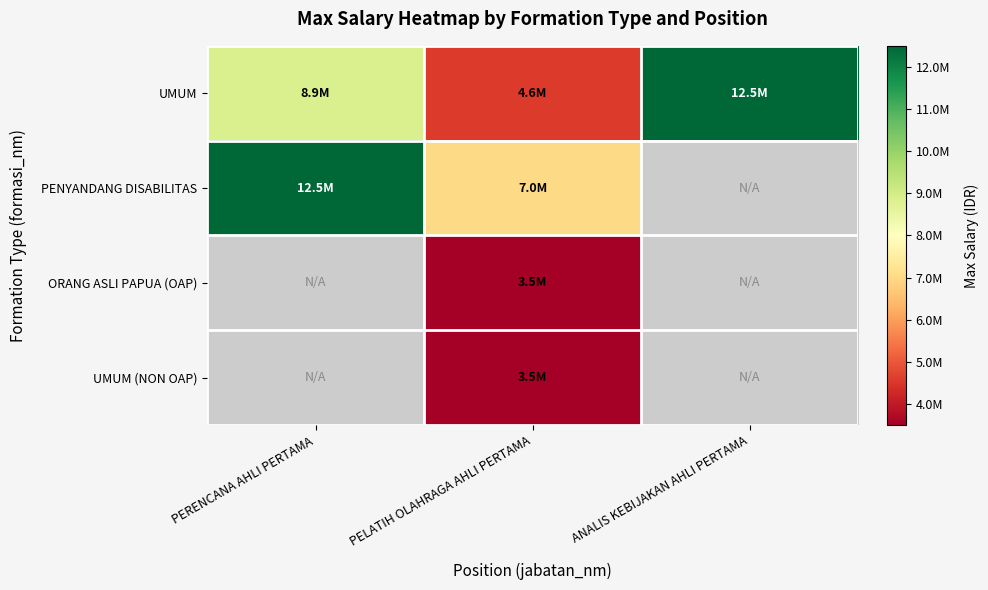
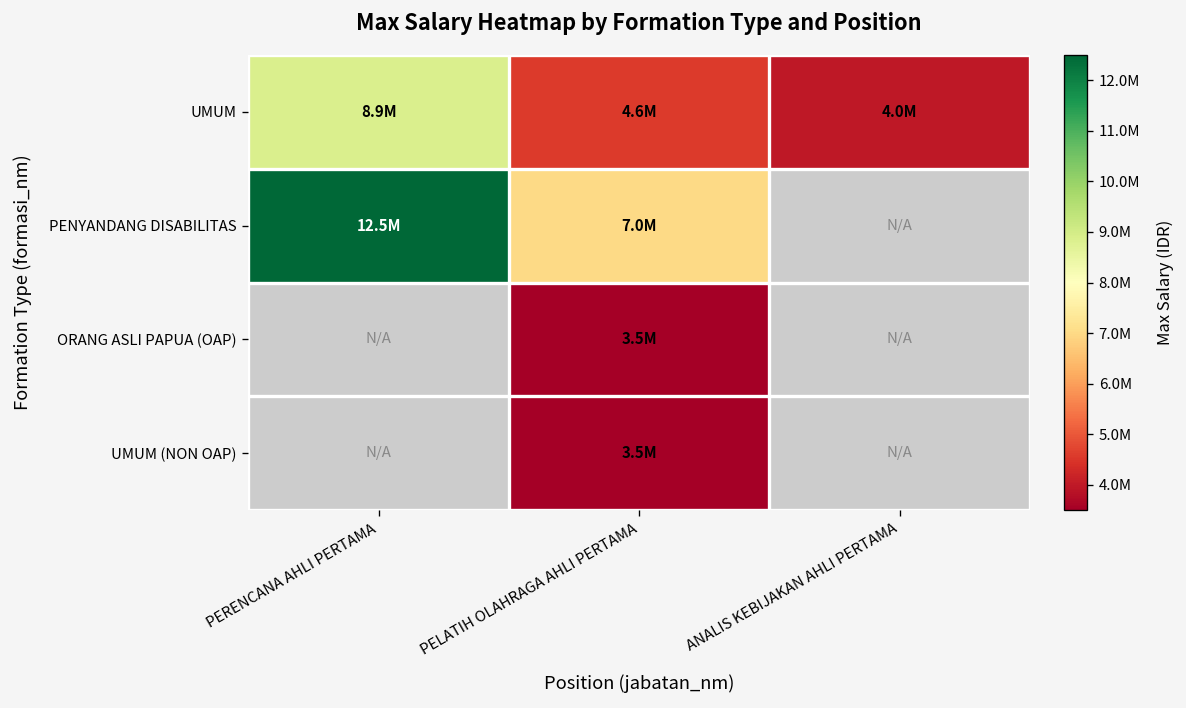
  {
    "UMUM": {
      "PERENCANA AHLI PERTAMA": "8.9M",
      "PELATIH OLAHRAGA AHLI PERTAMA": "4.6M",
-     "ANALIS KEBIJAKAN AHLI PERTAMA": "12.5M"
+     "ANALIS KEBIJAKAN AHLI PERTAMA": "4.0M"
    },
    "PENYANDANG DISABILITAS": {
      "PERENCANA AHLI PERTAMA": "12.5M",
      "PELATIH OLAHRAGA AHLI PERTAMA": "7.0M"
    },
    "ORANG ASLI PAPUA (OAP)": {
      "PELATIH OLAHRAGA AHLI PERTAMA": "3.5M"
    },
    "UMUM (NON OAP)": {
      "PELATIH OLAHRAGA AHLI PERTAMA": "3.5M"
    }
  }
